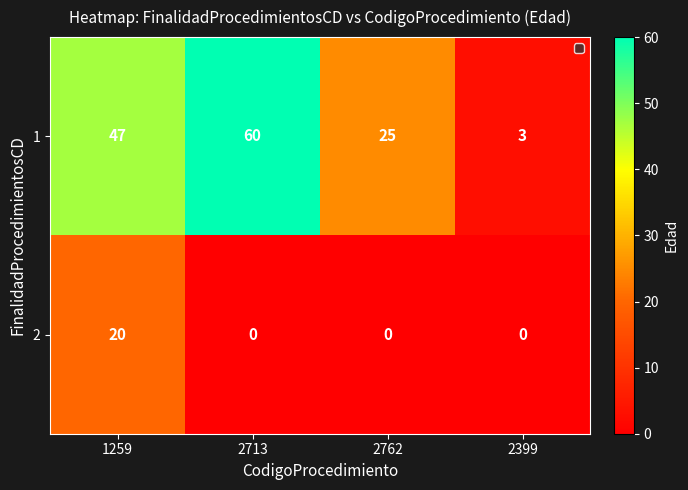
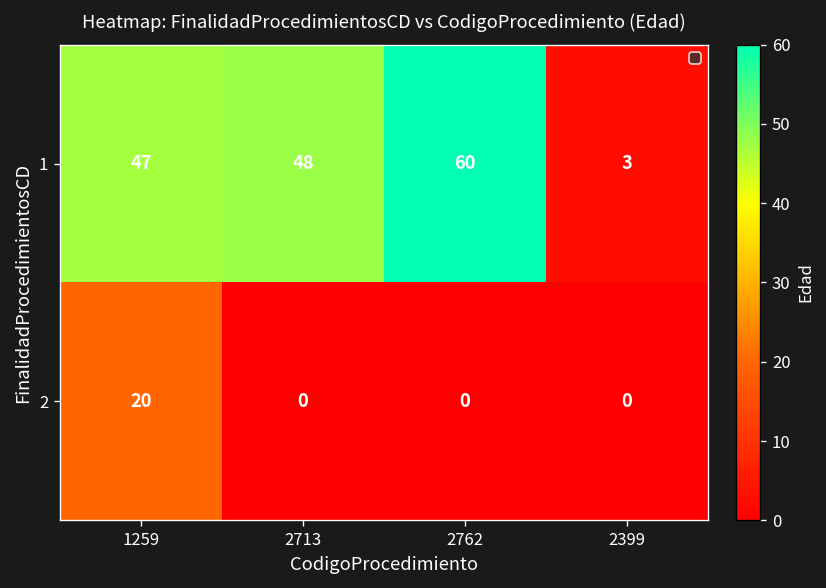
  {
    "1": {
      "1259": 47,
-     "2713": 60,
-     "2762": 25,
+     "2713": 48,
+     "2762": 60,
      "2399": 3
    },
    "2": {
      "1259": 20,
      "2713": 0,
      "2762": 0,
      "2399": 0
    }
  }
